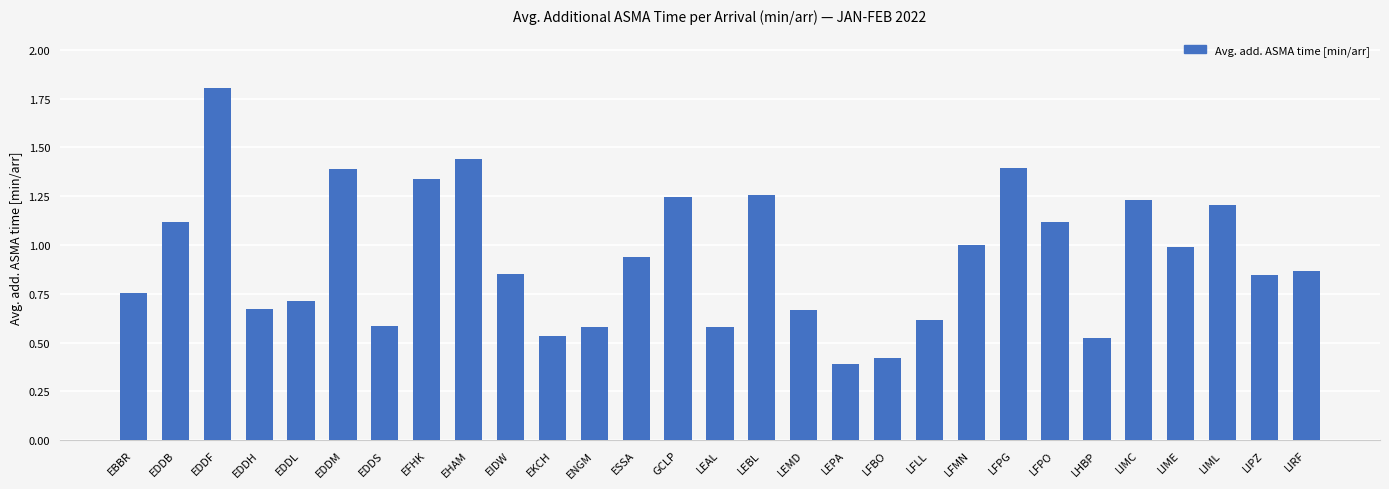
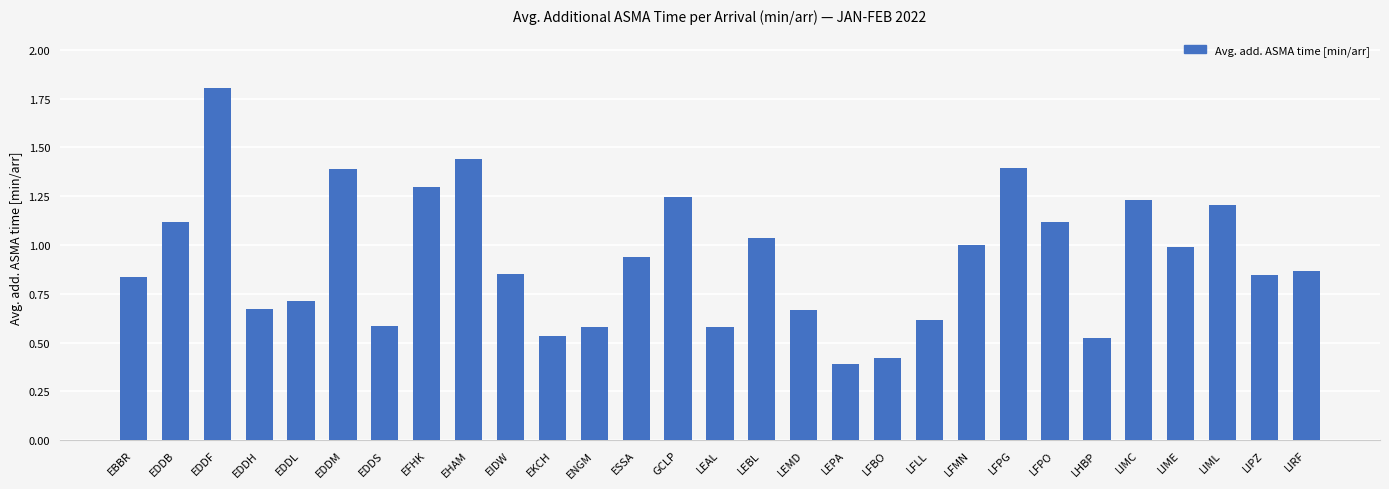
  {
-   "EBBR": 0.75,
+   "EBBR": 0.84,
    "EDDB": 1.12,
    "EDDF": 1.81,
    "EDDH": 0.67,
    "EDDL": 0.71,
    "EDDM": 1.39,
    "EDDS": 0.59,
-   "EFHK": 1.34,
+   "EFHK": 1.30,
    "EHAM": 1.44,
    "EIDW": 0.85,
    "EKCH": 0.54,
    "ENGM": 0.58,
    "ESSA": 0.94,
    "GCLP": 1.25,
    "LEAL": 0.58,
-   "LEBL": 1.25,
+   "LEBL": 1.04,
    "LEMD": 0.67,
    "LEPA": 0.39,
    "LFBO": 0.42,
    "LFLL": 0.62,
    "LFMN": 1.00,
    "LFPG": 1.40,
    "LFPO": 1.12,
    "LHBP": 0.52,
    "LIMC": 1.23,
    "LIME": 0.99,
    "LIML": 1.21,
    "LIPZ": 0.85,
    "LIRF": 0.87
  }
